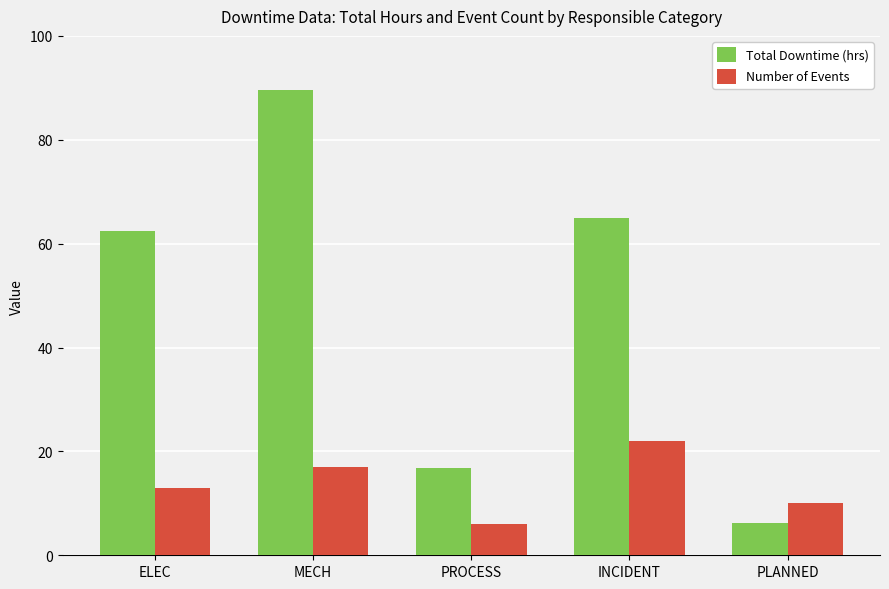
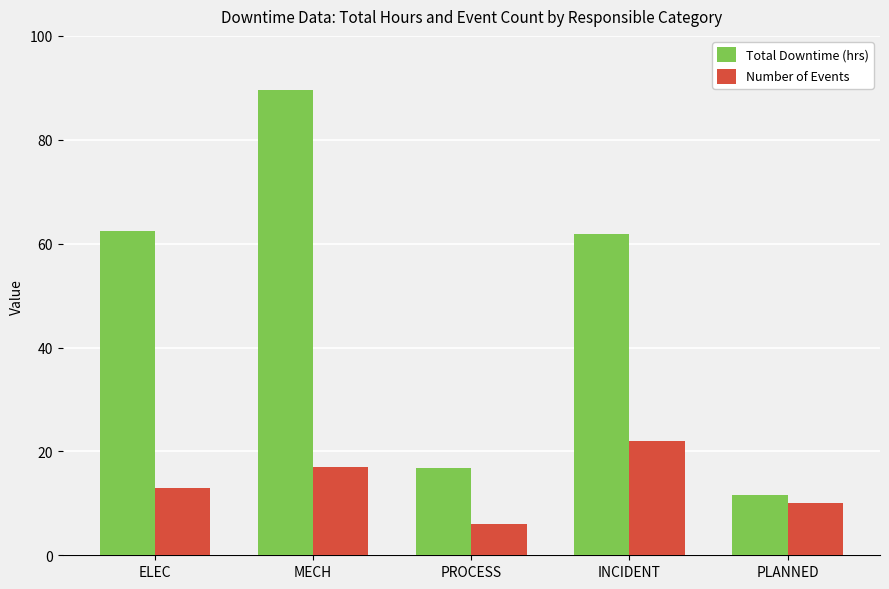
  {
    "Total Downtime (hrs)": {
      "ELEC": 62,
      "MECH": 90,
      "PROCESS": 17,
-     "INCIDENT": 65,
-     "PLANNED": 6
+     "INCIDENT": 62,
+     "PLANNED": 12
    },
    "Number of Events": {
      "ELEC": 13,
      "MECH": 17,
      "PROCESS": 6,
      "INCIDENT": 22,
      "PLANNED": 10
    }
  }
